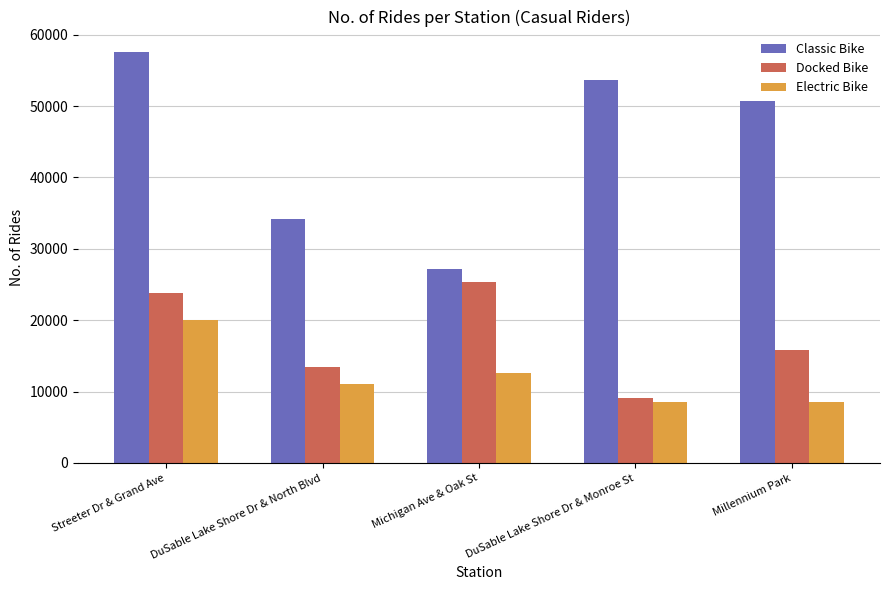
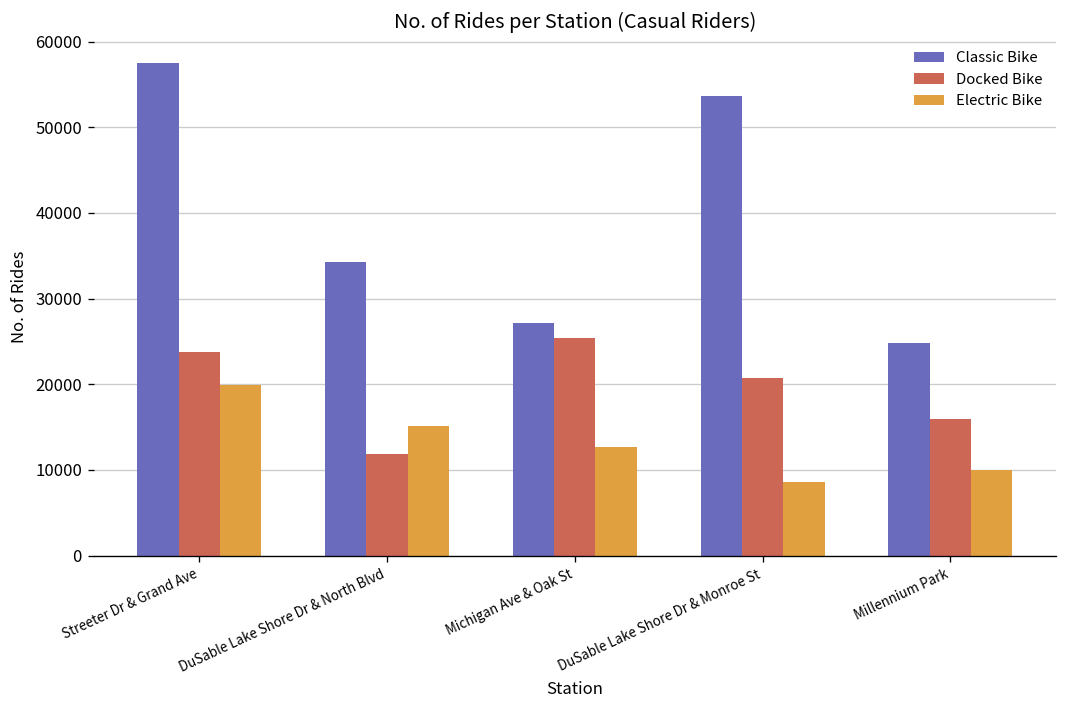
  {
    "Classic Bike": {
      "Streeter Dr & Grand Ave": 58000,
      "DuSable Lake Shore Dr & North Blvd": 34000,
      "Michigan Ave & Oak St": 27000,
      "DuSable Lake Shore Dr & Monroe St": 54000,
-     "Millennium Park": 51000
+     "Millennium Park": 25000
    },
    "Docked Bike": {
      "Streeter Dr & Grand Ave": 24000,
-     "DuSable Lake Shore Dr & North Blvd": 13000,
+     "DuSable Lake Shore Dr & North Blvd": 12000,
      "Michigan Ave & Oak St": 25000,
-     "DuSable Lake Shore Dr & Monroe St": 9000,
+     "DuSable Lake Shore Dr & Monroe St": 21000,
      "Millennium Park": 16000
    },
    "Electric Bike": {
      "Streeter Dr & Grand Ave": 20000,
-     "DuSable Lake Shore Dr & North Blvd": 11000,
+     "DuSable Lake Shore Dr & North Blvd": 15000,
      "Michigan Ave & Oak St": 13000,
      "DuSable Lake Shore Dr & Monroe St": 9000,
-     "Millennium Park": 9000
+     "Millennium Park": 10000
    }
  }
